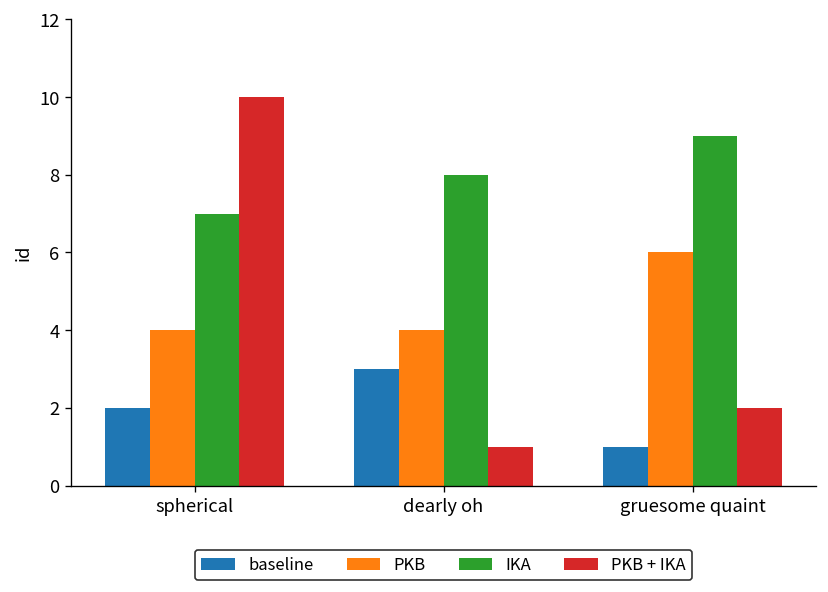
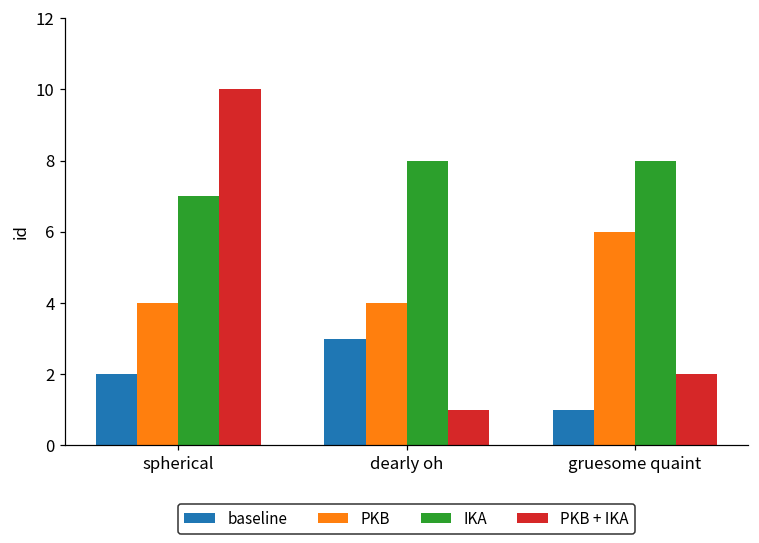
  {
    "baseline": {
      "spherical": 2,
      "dearly oh": 3,
      "gruesome quaint": 1
    },
    "PKB": {
      "spherical": 4,
      "dearly oh": 4,
      "gruesome quaint": 6
    },
    "IKA": {
      "spherical": 7,
      "dearly oh": 8,
-     "gruesome quaint": 9
+     "gruesome quaint": 8
    },
    "PKB + IKA": {
      "spherical": 10,
      "dearly oh": 1,
      "gruesome quaint": 2
    }
  }
